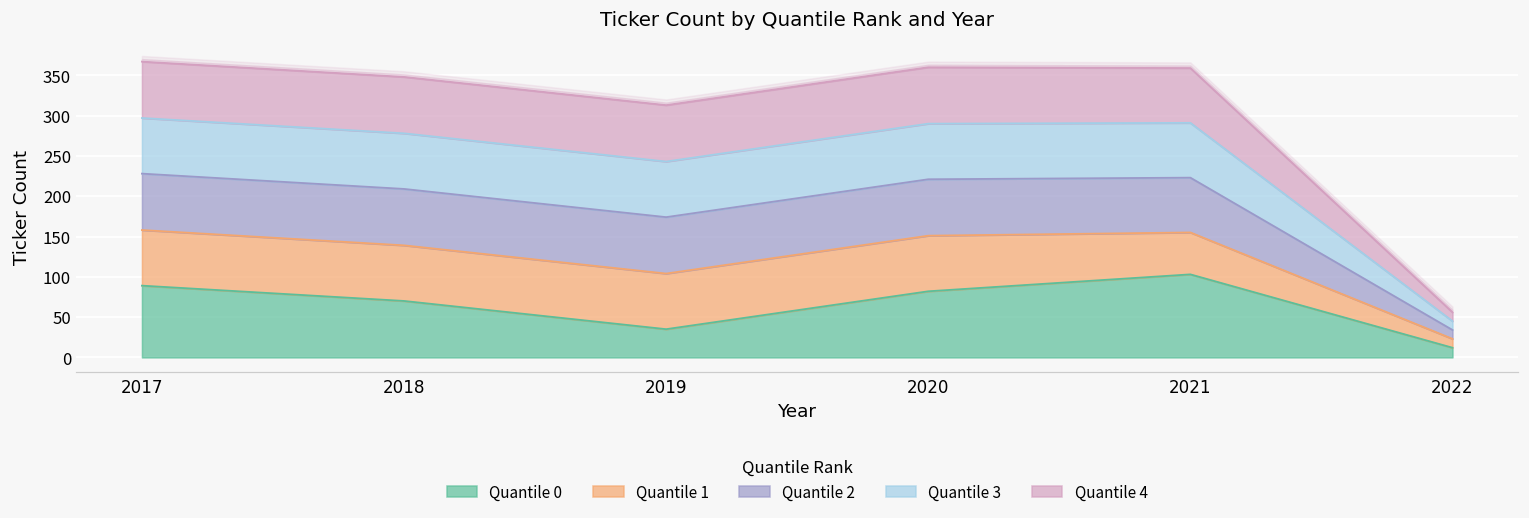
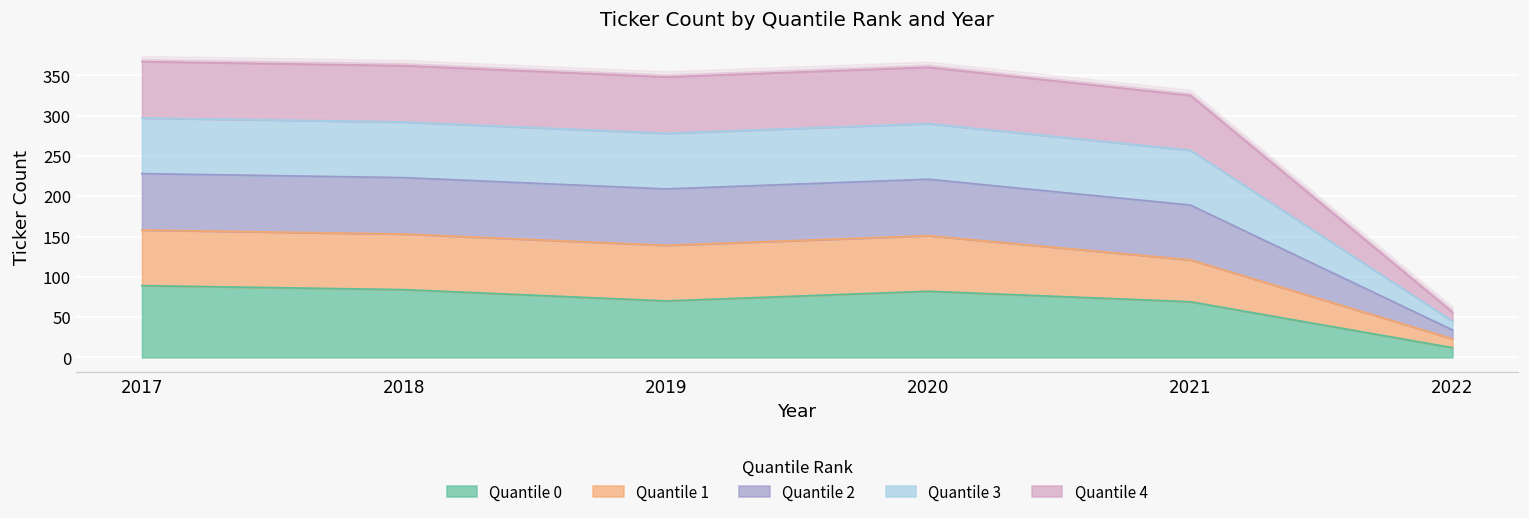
  {
    "Quantile 0": {
      "2017": 90,
-     "2018": 70,
-     "2019": 40,
+     "2018": 80,
+     "2019": 70,
      "2020": 80,
-     "2021": 100,
+     "2021": 70,
      "2022": 10
    },
    "Quantile 1": {
      "2017": 70,
      "2018": 70,
      "2019": 70,
      "2020": 70,
      "2021": 50,
      "2022": 10
    },
    "Quantile 3": {
      "2017": 70,
      "2018": 70,
      "2019": 70,
      "2020": 70,
      "2021": 70,
      "2022": 10
    }
  }
